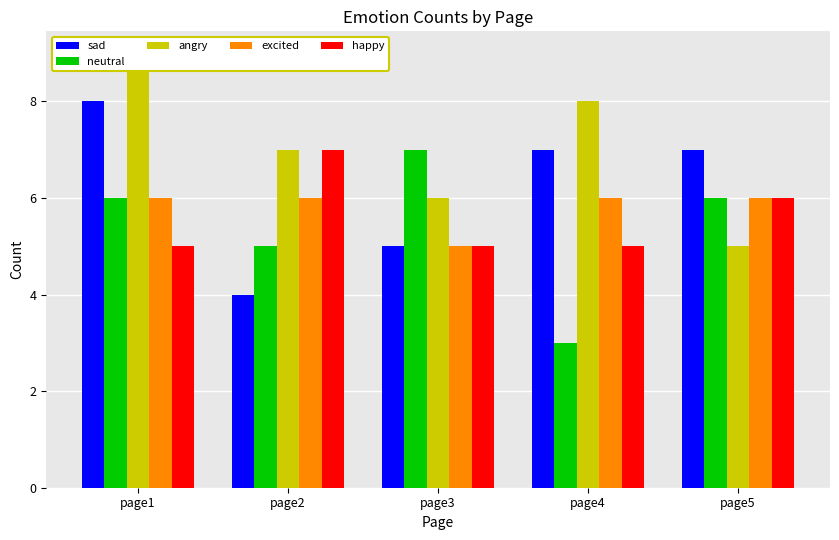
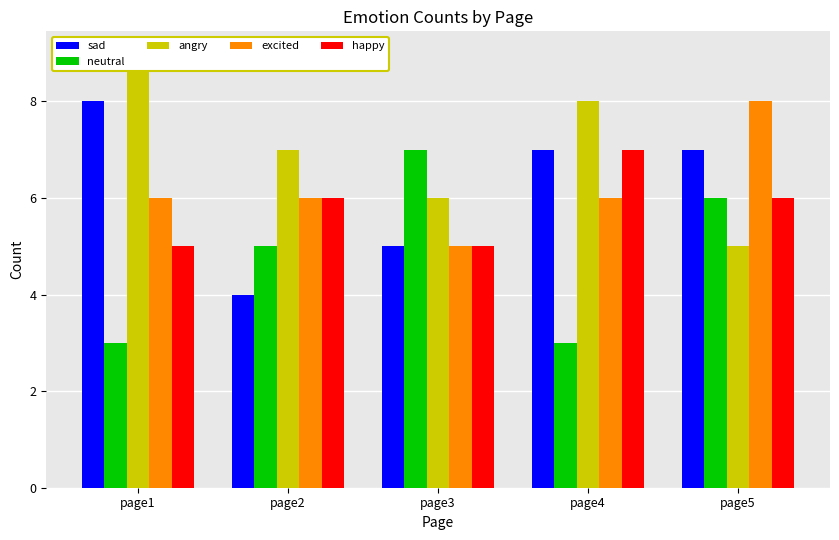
  {
    "sad": {
      "page1": 8,
      "page2": 4,
      "page3": 5,
      "page4": 7,
      "page5": 7
    },
    "neutral": {
-     "page1": 6,
+     "page1": 3,
      "page2": 5,
      "page3": 7,
      "page4": 3,
      "page5": 6
    },
    "angry": {
      "page2": 7,
      "page3": 6,
      "page4": 8,
      "page5": 5
    },
    "excited": {
      "page1": 6,
      "page2": 6,
      "page3": 5,
      "page4": 6,
-     "page5": 6
+     "page5": 8
    },
    "happy": {
      "page1": 5,
-     "page2": 7,
+     "page2": 6,
      "page3": 5,
-     "page4": 5,
+     "page4": 7,
      "page5": 6
    }
  }
